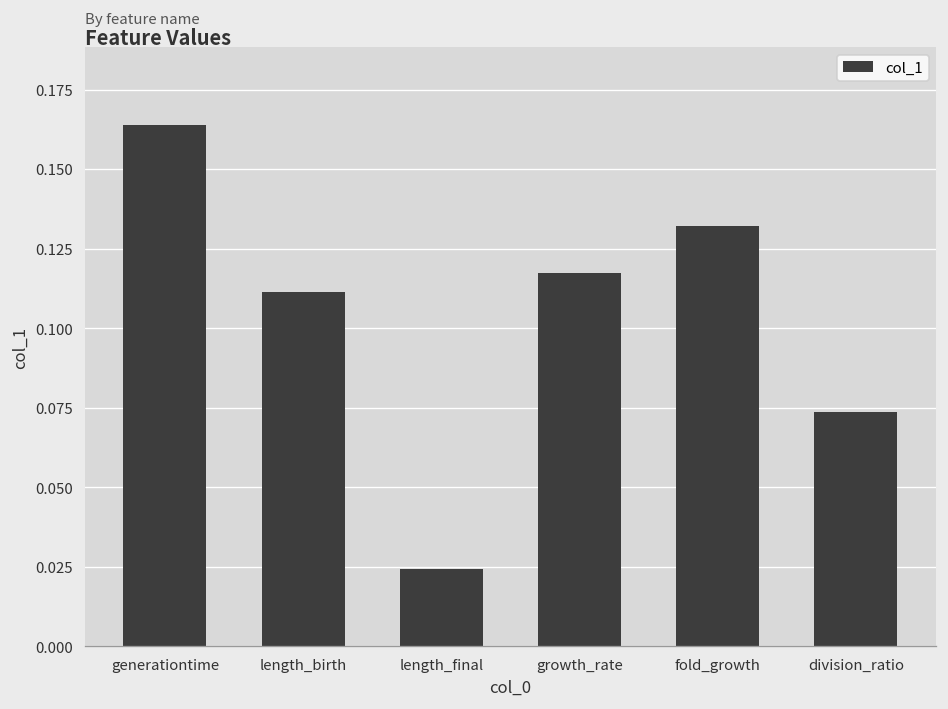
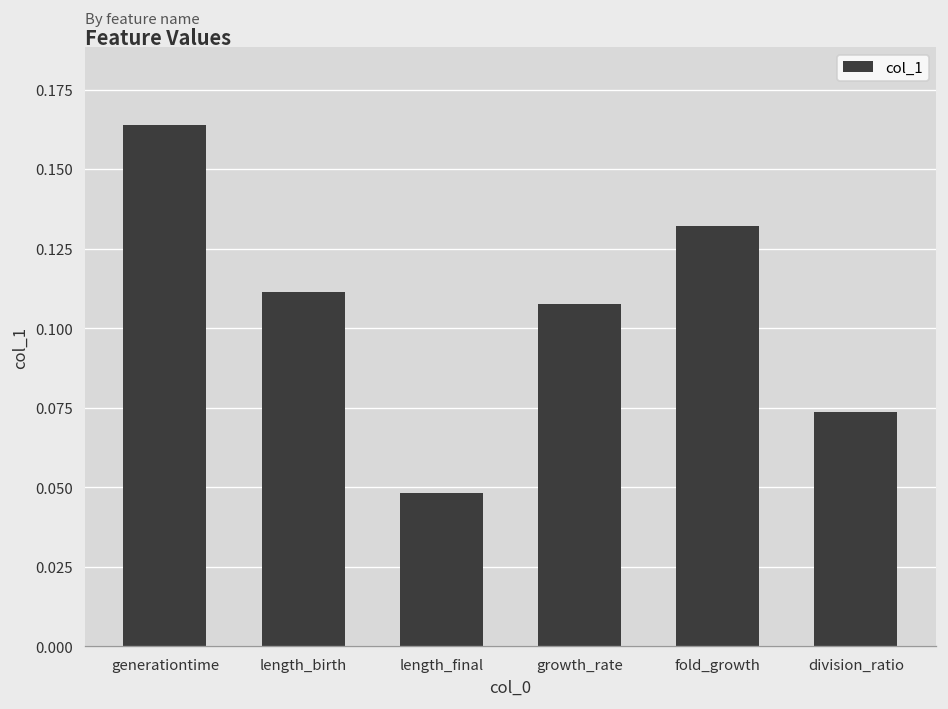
  {
    "generationtime": 0.164,
    "length_birth": 0.111,
-   "length_final": 0.024,
-   "growth_rate": 0.117,
+   "length_final": 0.048,
+   "growth_rate": 0.107,
    "fold_growth": 0.132,
    "division_ratio": 0.074
  }
